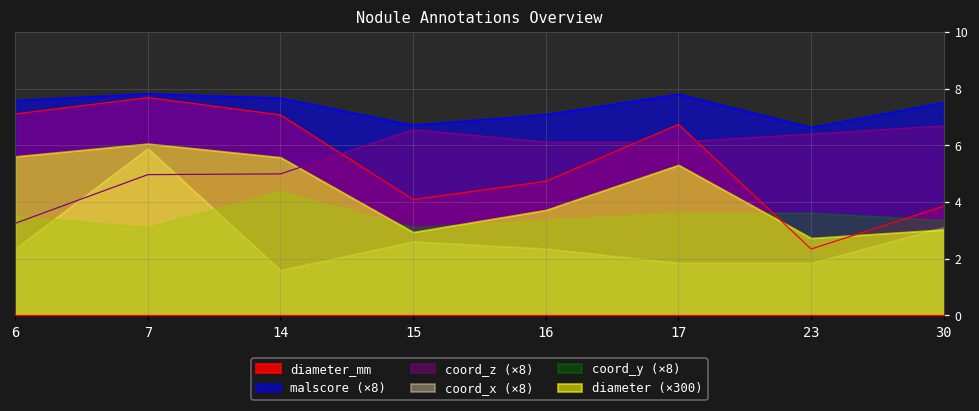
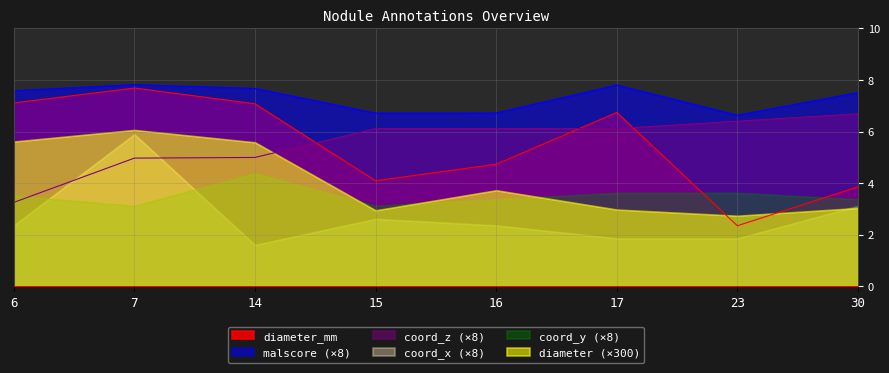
  {
    "diameter_mm": {
      "6": 7.1,
      "7": 7.7,
      "14": 7.1,
      "15": 4.1,
      "16": 4.7,
      "17": 6.7,
      "23": 2.3,
      "30": 3.9
    },
    "malscore (×8)": {
      "6": 7.6,
      "7": 7.8,
      "14": 7.7,
      "15": 6.7,
-     "16": 7.1,
+     "16": 6.7,
      "17": 7.8,
      "23": 6.6,
      "30": 7.5
    },
    "coord_z (×8)": {
      "6": 3.2,
      "7": 5.0,
      "14": 5.0,
-     "15": 6.6,
+     "15": 6.1,
      "16": 6.1,
      "17": 6.1,
      "23": 6.4,
      "30": 6.7
    },
    "coord_x (×8)": {
      "6": 2.4,
      "7": 5.9,
      "14": 1.6,
      "15": 2.6,
      "16": 2.4,
      "17": 1.9,
      "23": 1.9
    },
    "coord_y (×8)": {
      "6": 3.5,
      "7": 3.1,
      "14": 4.4,
      "15": 3.1,
      "16": 3.4,
      "17": 3.6,
      "23": 3.6,
      "30": 3.4
    },
    "diameter (×300)": {
      "6": 5.6,
      "7": 6.1,
      "14": 5.6,
      "15": 2.9,
      "16": 3.7,
-     "17": 5.3,
+     "17": 3.0,
      "23": 2.7
    }
  }
